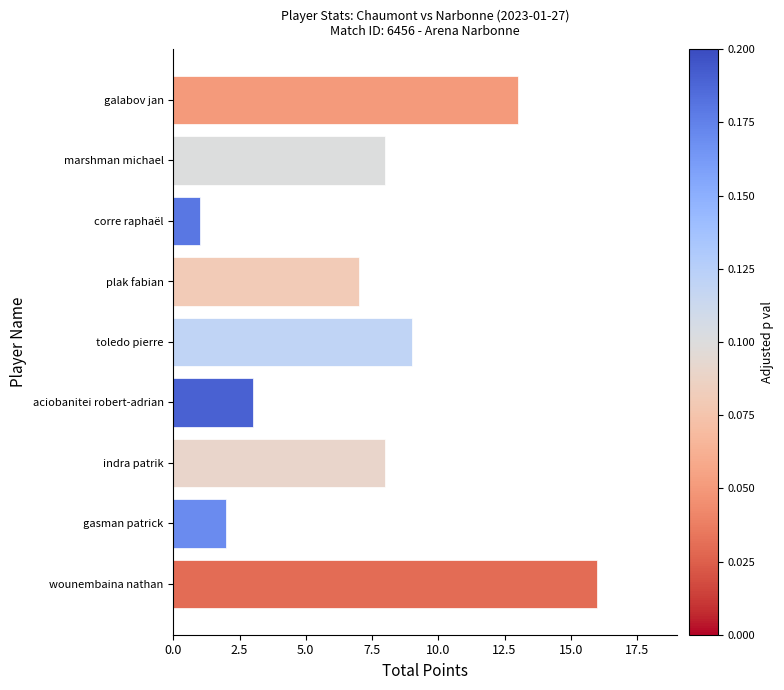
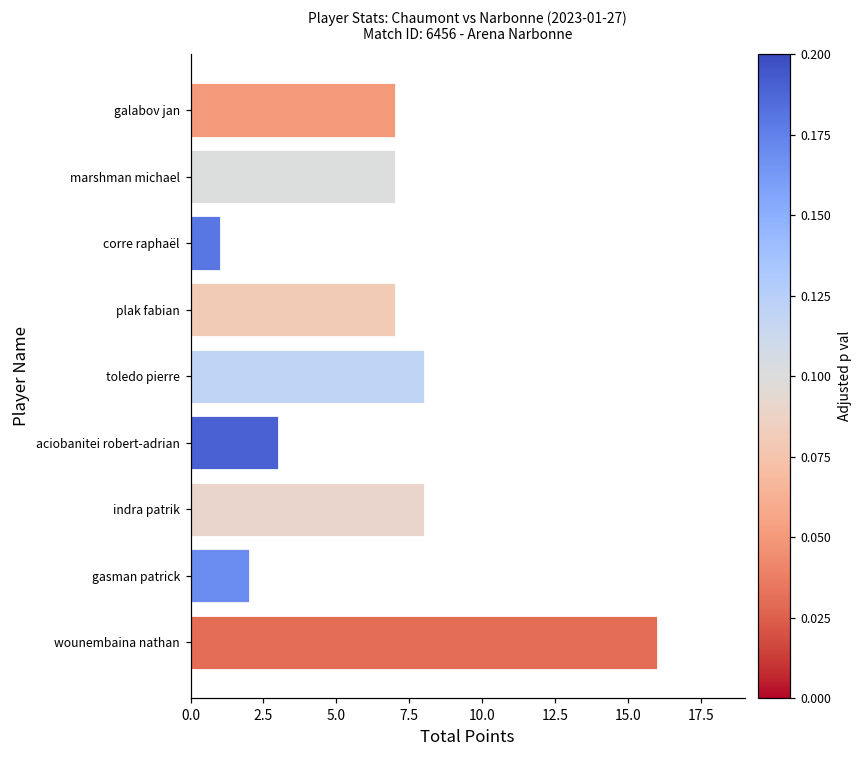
  {
-   "galabov jan": 13,
-   "marshman michael": 8,
+   "galabov jan": 7,
+   "marshman michael": 7,
    "corre raphaël": 1,
    "plak fabian": 7,
-   "toledo pierre": 9,
+   "toledo pierre": 8,
    "aciobanitei robert-adrian": 3,
    "indra patrik": 8,
    "gasman patrick": 2,
    "wounembaina nathan": 16
  }
